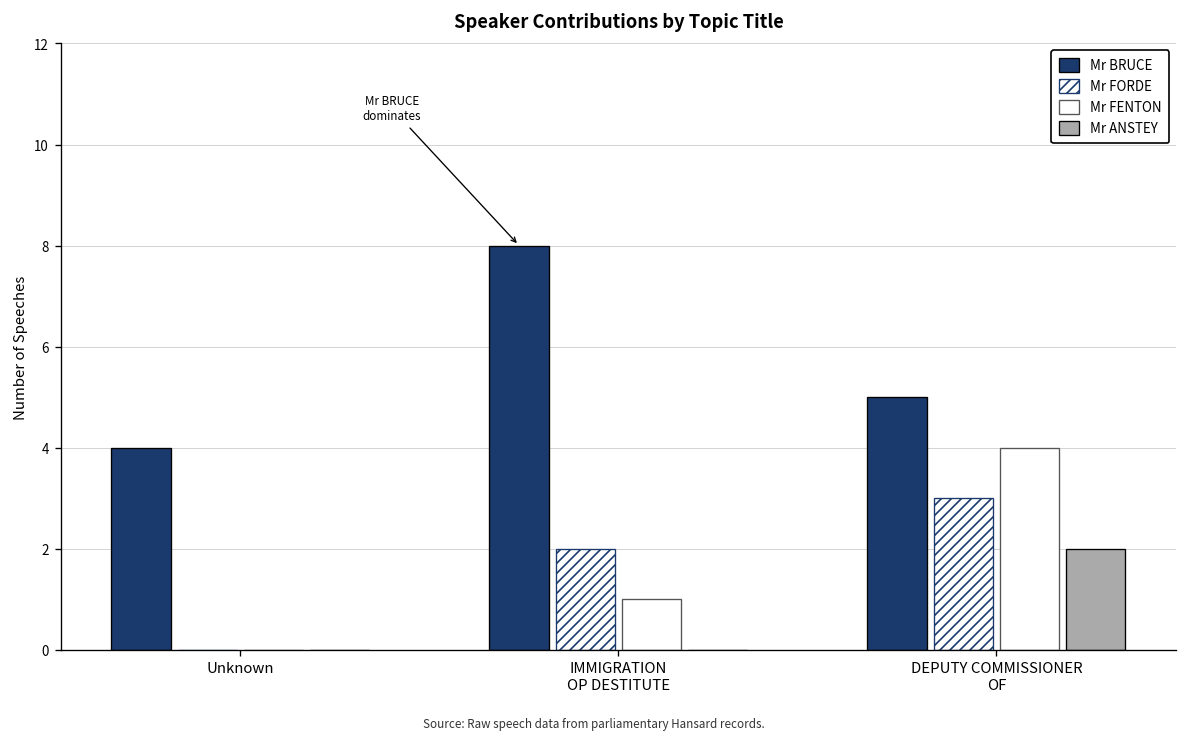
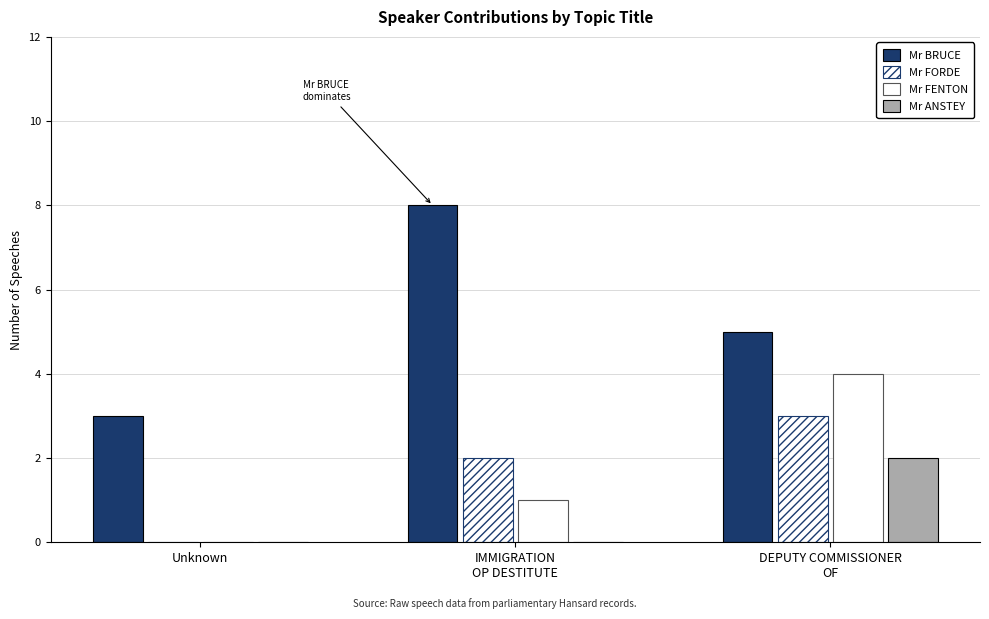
  {
    "Mr BRUCE": {
-     "Unknown": 4,
+     "Unknown": 3,
      "IMMIGRATION OP DESTITUTE": 8,
      "DEPUTY COMMISSIONER OF": 5
    },
    "Mr ANSTEY": {
      "Unknown": 0,
      "IMMIGRATION OP DESTITUTE": 0,
      "DEPUTY COMMISSIONER OF": 2
    }
  }
